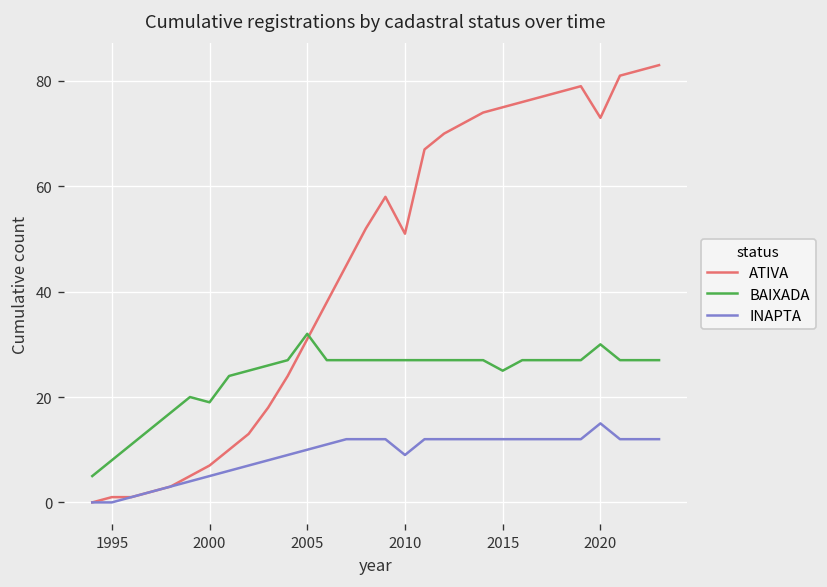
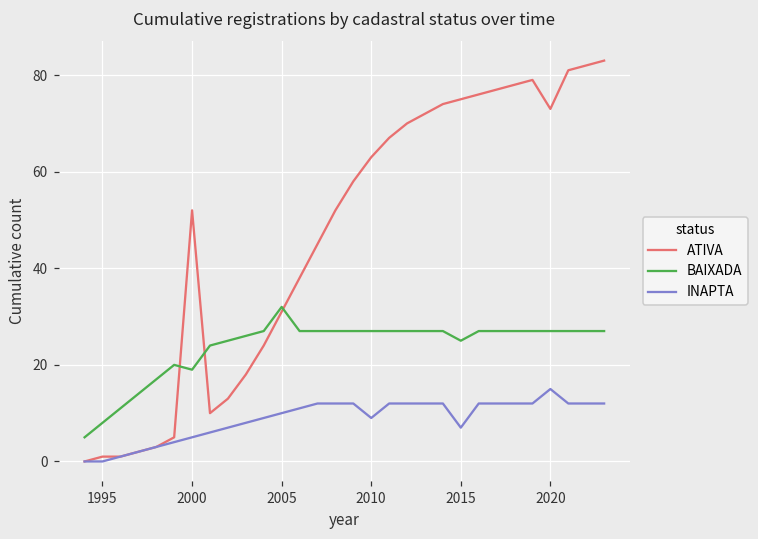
  {
    "ATIVA": {
      "1995": 1,
-     "2000": 7,
+     "2000": 52,
      "2005": 31,
-     "2010": 51,
+     "2010": 63,
      "2015": 75,
      "2020": 73
    },
    "BAIXADA": {
      "1995": 8,
      "2000": 19,
      "2005": 32,
      "2010": 27,
      "2015": 25,
-     "2020": 30
+     "2020": 27
    },
    "INAPTA": {
      "1995": 0,
      "2000": 5,
      "2005": 10,
      "2010": 9,
-     "2015": 12,
+     "2015": 7,
      "2020": 15
    }
  }
